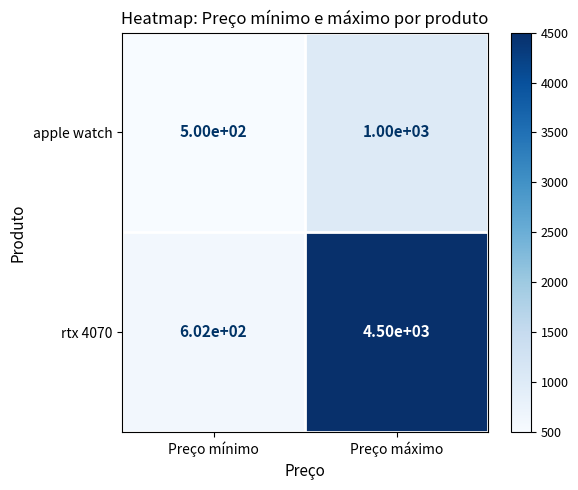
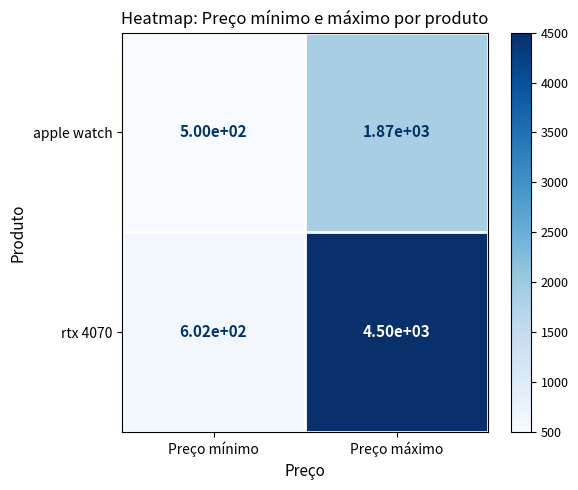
  {
    "apple watch": {
      "Preço mínimo": "5.00e+02",
-     "Preço máximo": "1.00e+03"
+     "Preço máximo": "1.87e+03"
    },
    "rtx 4070": {
      "Preço mínimo": "6.02e+02",
      "Preço máximo": "4.50e+03"
    }
  }
